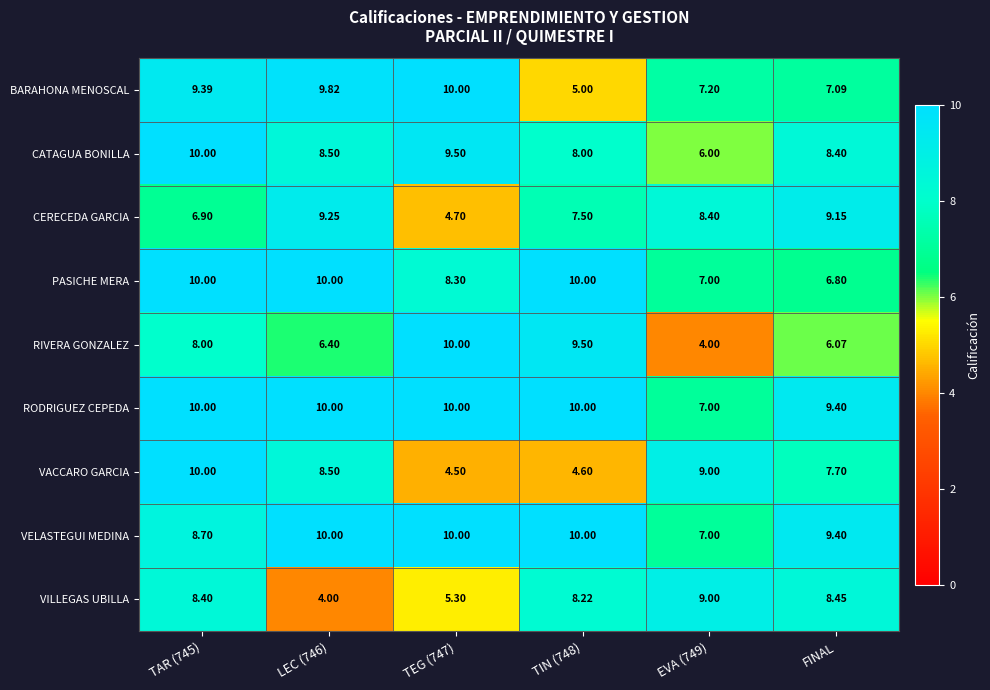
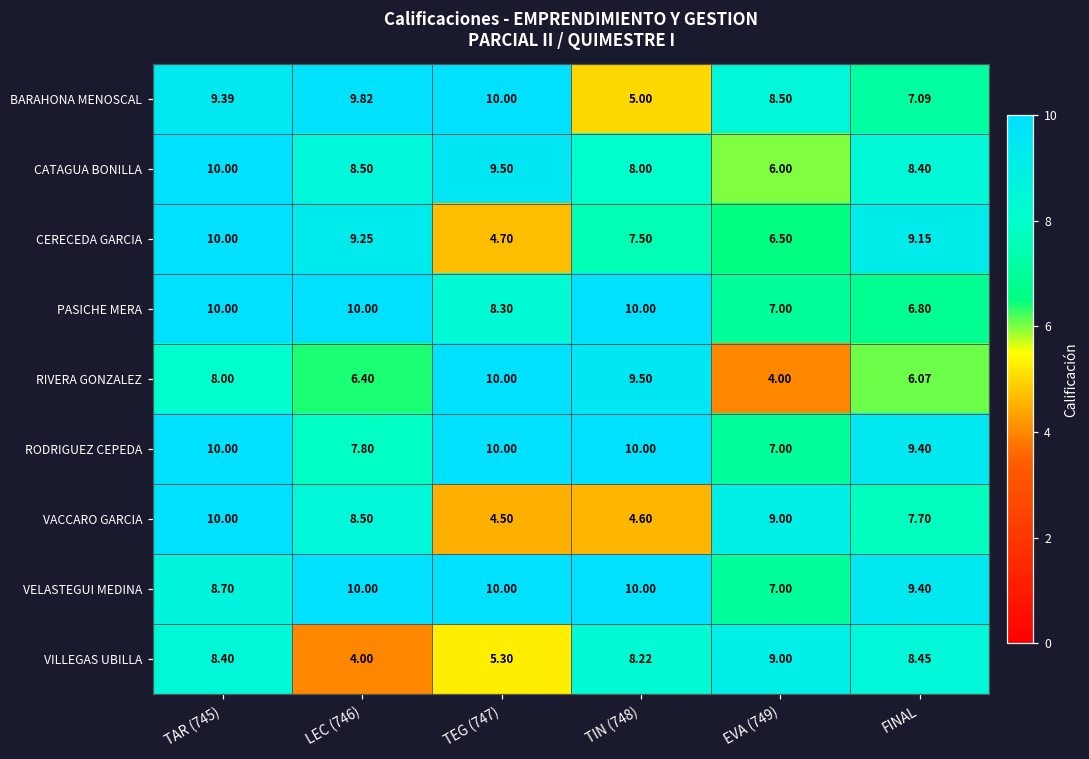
  {
    "BARAHONA MENOSCAL": {
      "TAR (745)": 9.39,
      "LEC (746)": 9.82,
      "TEG (747)": 10.00,
      "TIN (748)": 5.00,
-     "EVA (749)": 7.20,
+     "EVA (749)": 8.50,
      "FINAL": 7.09
    },
    "CATAGUA BONILLA": {
      "TAR (745)": 10.00,
      "LEC (746)": 8.50,
      "TEG (747)": 9.50,
      "TIN (748)": 8.00,
      "EVA (749)": 6.00,
      "FINAL": 8.40
    },
    "CERECEDA GARCIA": {
-     "TAR (745)": 6.90,
+     "TAR (745)": 10.00,
      "LEC (746)": 9.25,
      "TEG (747)": 4.70,
      "TIN (748)": 7.50,
-     "EVA (749)": 8.40,
+     "EVA (749)": 6.50,
      "FINAL": 9.15
    },
    "PASICHE MERA": {
      "TAR (745)": 10.00,
      "LEC (746)": 10.00,
      "TEG (747)": 8.30,
      "TIN (748)": 10.00,
      "EVA (749)": 7.00,
      "FINAL": 6.80
    },
    "RIVERA GONZALEZ": {
      "TAR (745)": 8.00,
      "LEC (746)": 6.40,
      "TEG (747)": 10.00,
      "TIN (748)": 9.50,
      "EVA (749)": 4.00,
      "FINAL": 6.07
    },
    "RODRIGUEZ CEPEDA": {
      "TAR (745)": 10.00,
-     "LEC (746)": 10.00,
+     "LEC (746)": 7.80,
      "TEG (747)": 10.00,
      "TIN (748)": 10.00,
      "EVA (749)": 7.00,
      "FINAL": 9.40
    },
    "VACCARO GARCIA": {
      "TAR (745)": 10.00,
      "LEC (746)": 8.50,
      "TEG (747)": 4.50,
      "TIN (748)": 4.60,
      "EVA (749)": 9.00,
      "FINAL": 7.70
    },
    "VELASTEGUI MEDINA": {
      "TAR (745)": 8.70,
      "LEC (746)": 10.00,
      "TEG (747)": 10.00,
      "TIN (748)": 10.00,
      "EVA (749)": 7.00,
      "FINAL": 9.40
    },
    "VILLEGAS UBILLA": {
      "TAR (745)": 8.40,
      "LEC (746)": 4.00,
      "TEG (747)": 5.30,
      "TIN (748)": 8.22,
      "EVA (749)": 9.00,
      "FINAL": 8.45
    }
  }
